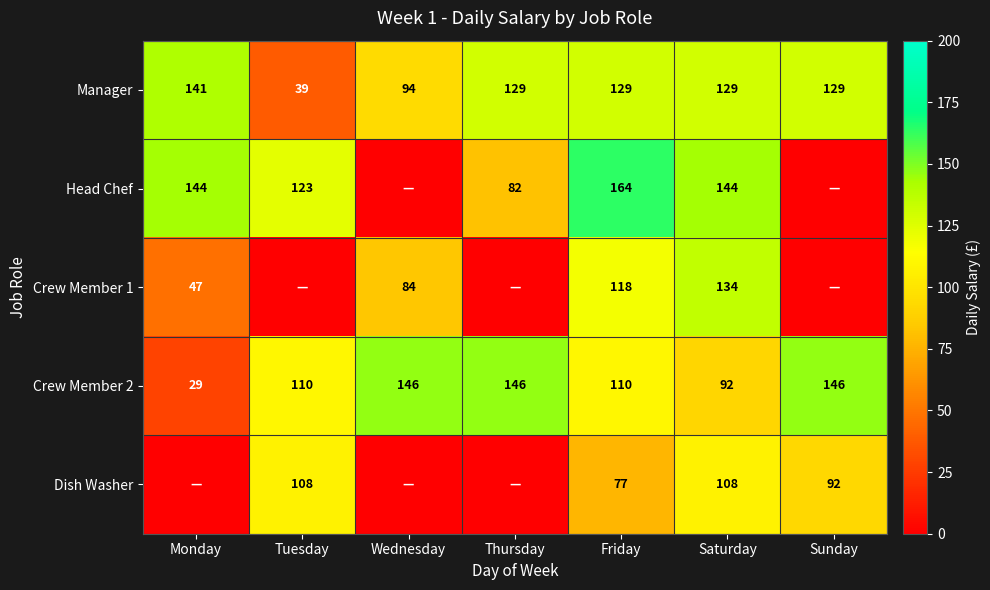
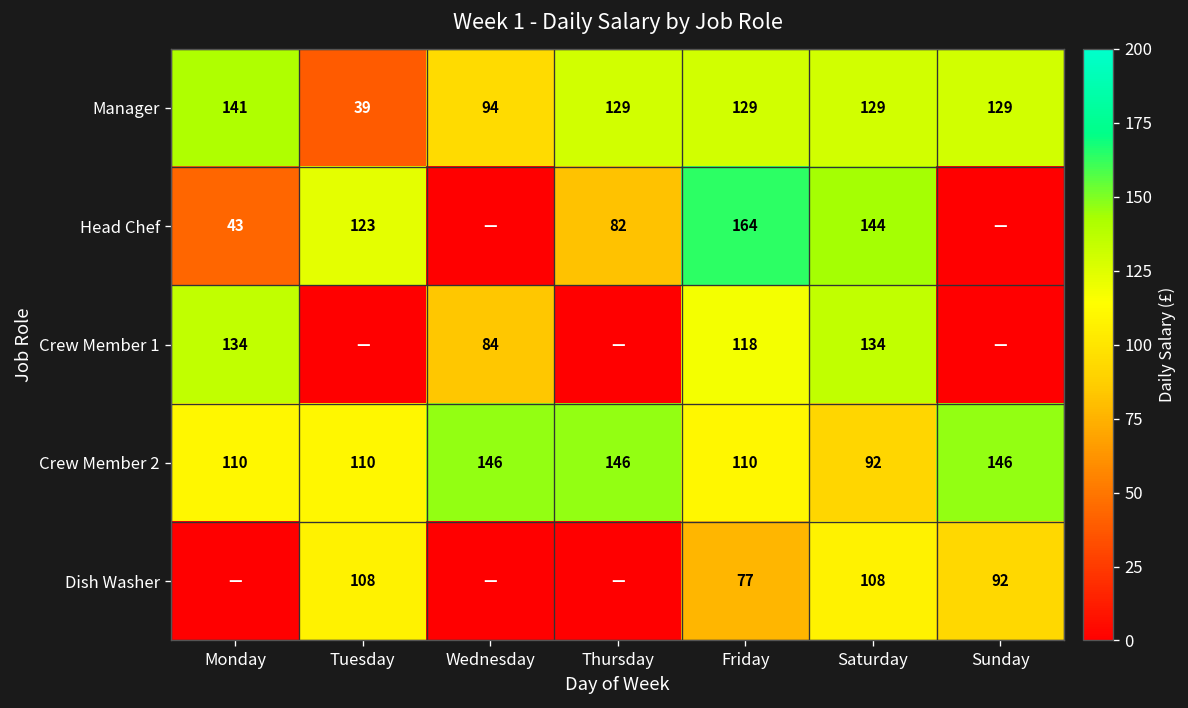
  {
    "Manager": {
      "Monday": 141,
      "Tuesday": 39,
      "Wednesday": 94,
      "Thursday": 129,
      "Friday": 129,
      "Saturday": 129,
      "Sunday": 129
    },
    "Head Chef": {
-     "Monday": 144,
+     "Monday": 43,
      "Tuesday": 123,
      "Thursday": 82,
      "Friday": 164,
      "Saturday": 144
    },
    "Crew Member 1": {
-     "Monday": 47,
+     "Monday": 134,
      "Wednesday": 84,
      "Friday": 118,
      "Saturday": 134
    },
    "Crew Member 2": {
-     "Monday": 29,
+     "Monday": 110,
      "Tuesday": 110,
      "Wednesday": 146,
      "Thursday": 146,
      "Friday": 110,
      "Saturday": 92,
      "Sunday": 146
    },
    "Dish Washer": {
      "Tuesday": 108,
      "Friday": 77,
      "Saturday": 108,
      "Sunday": 92
    }
  }
